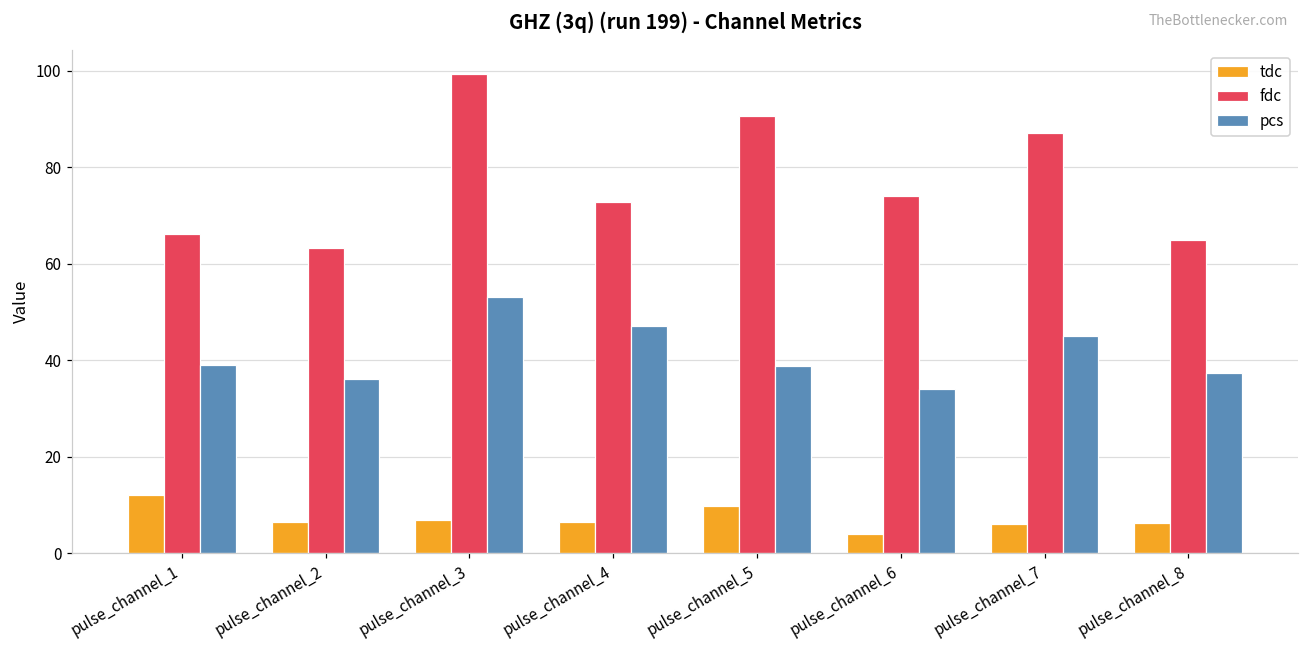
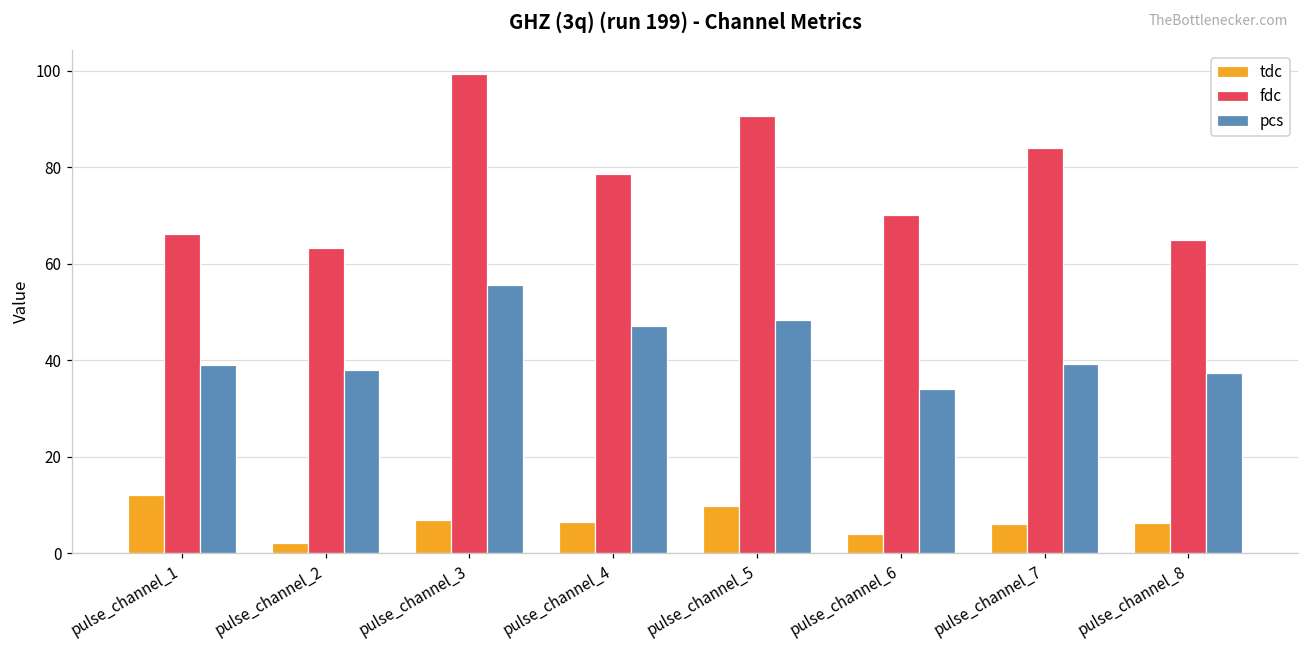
  {
    "tdc": {
      "pulse_channel_1": 12,
-     "pulse_channel_2": 7,
+     "pulse_channel_2": 2,
      "pulse_channel_3": 7,
      "pulse_channel_4": 6,
      "pulse_channel_5": 10,
      "pulse_channel_6": 4,
      "pulse_channel_7": 6,
      "pulse_channel_8": 6
    },
    "fdc": {
      "pulse_channel_1": 66,
      "pulse_channel_2": 63,
      "pulse_channel_3": 99,
-     "pulse_channel_4": 73,
+     "pulse_channel_4": 79,
      "pulse_channel_5": 91,
-     "pulse_channel_6": 74,
-     "pulse_channel_7": 87,
+     "pulse_channel_6": 70,
+     "pulse_channel_7": 84,
      "pulse_channel_8": 65
    },
    "pcs": {
      "pulse_channel_1": 39,
-     "pulse_channel_2": 36,
-     "pulse_channel_3": 53,
+     "pulse_channel_2": 38,
+     "pulse_channel_3": 56,
      "pulse_channel_4": 47,
-     "pulse_channel_5": 39,
+     "pulse_channel_5": 48,
      "pulse_channel_6": 34,
-     "pulse_channel_7": 45,
+     "pulse_channel_7": 39,
      "pulse_channel_8": 37
    }
  }
